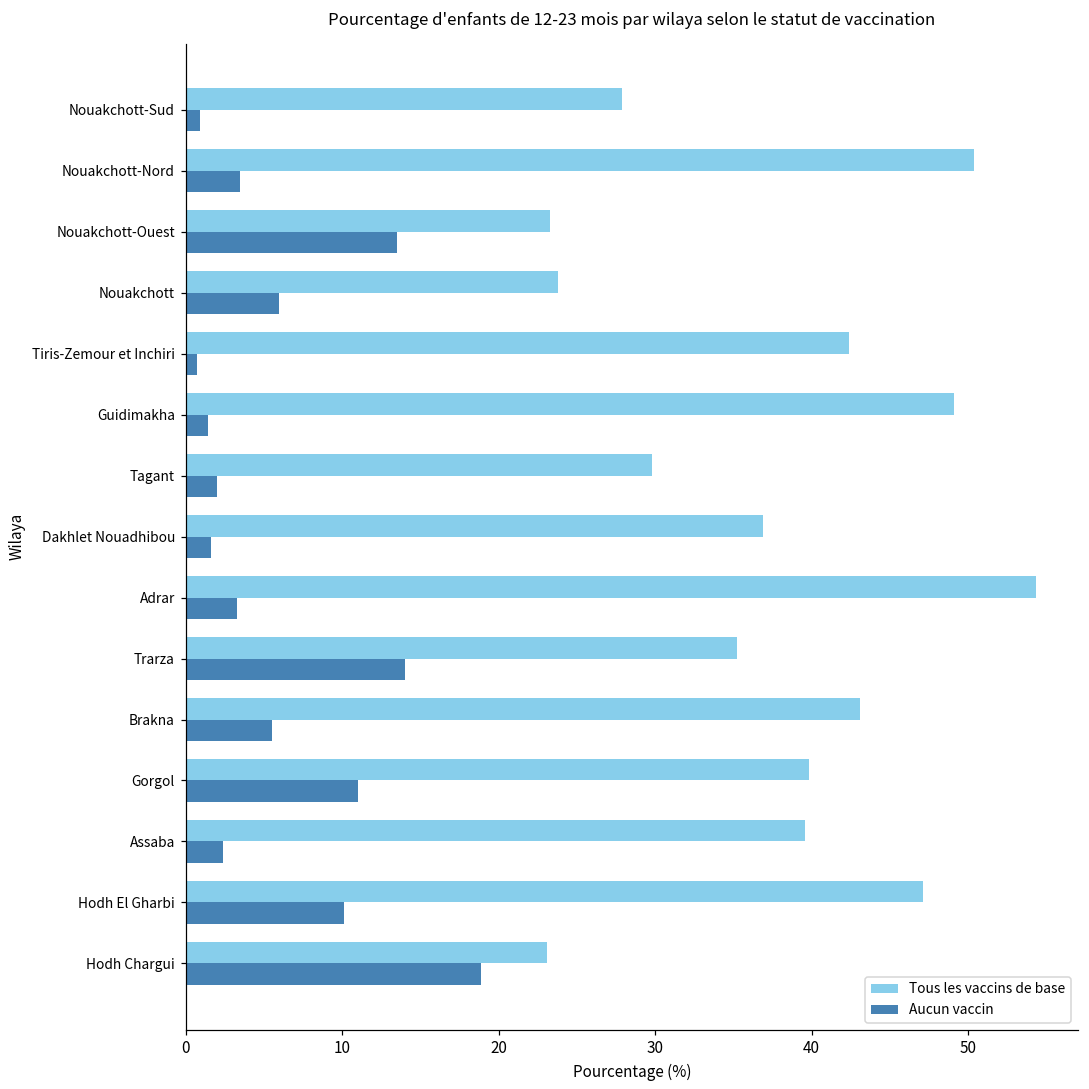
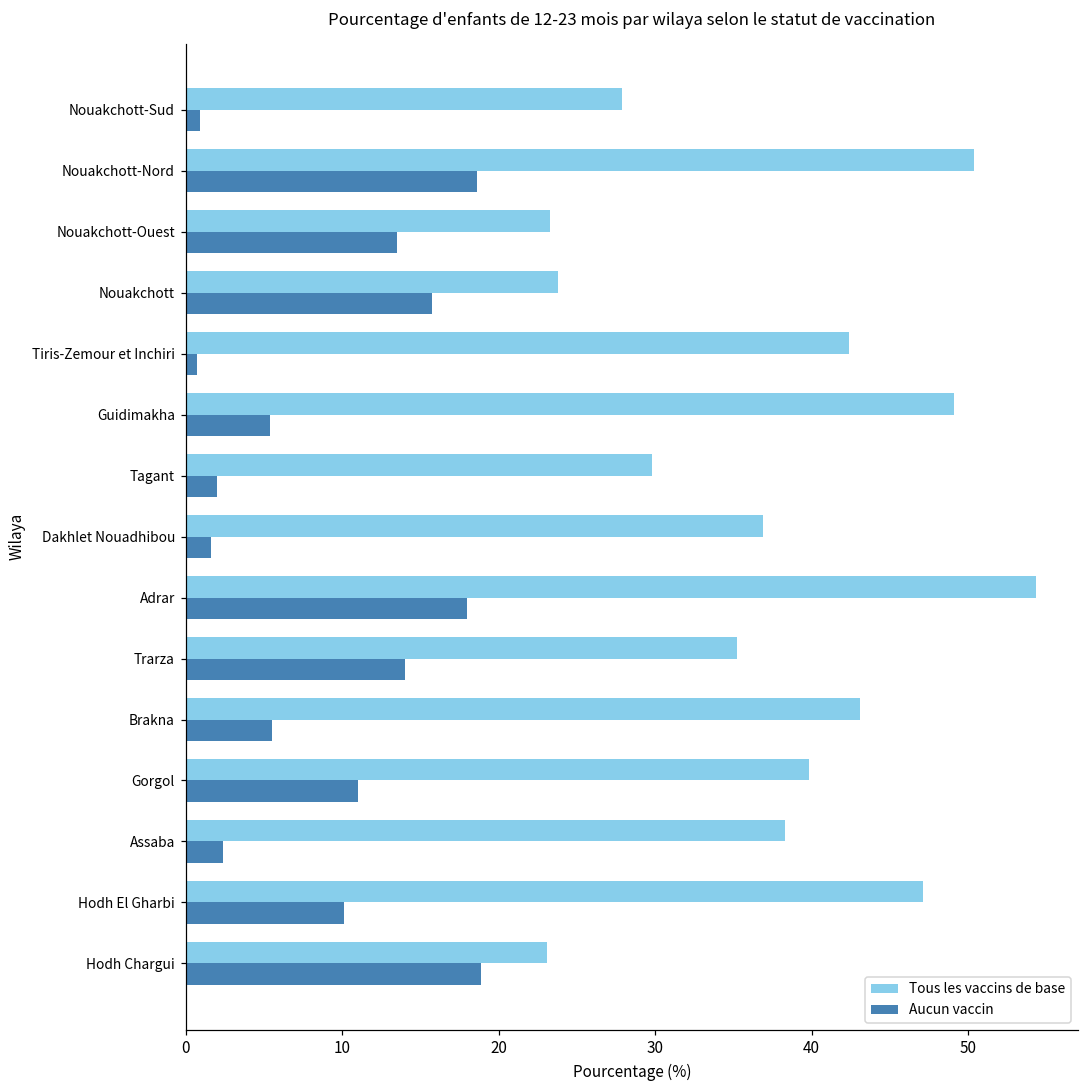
  {
    "Tous les vaccins de base": {
      "Nouakchott-Sud": 27.9,
      "Nouakchott-Nord": 50.4,
      "Nouakchott-Ouest": 23.3,
      "Nouakchott": 23.8,
      "Tiris-Zemour et Inchiri": 42.4,
      "Guidimakha": 49.1,
      "Tagant": 29.8,
      "Dakhlet Nouadhibou": 36.9,
      "Adrar": 54.3,
      "Trarza": 35.2,
      "Brakna": 43.1,
      "Gorgol": 39.8,
-     "Assaba": 39.6,
+     "Assaba": 38.3,
      "Hodh El Gharbi": 47.1,
      "Hodh Chargui": 23.1
    },
    "Aucun vaccin": {
      "Nouakchott-Sud": 0.9,
-     "Nouakchott-Nord": 3.5,
+     "Nouakchott-Nord": 18.6,
      "Nouakchott-Ouest": 13.5,
-     "Nouakchott": 6.0,
+     "Nouakchott": 15.7,
      "Tiris-Zemour et Inchiri": 0.7,
-     "Guidimakha": 1.4,
+     "Guidimakha": 5.4,
      "Tagant": 2.0,
      "Dakhlet Nouadhibou": 1.6,
-     "Adrar": 3.3,
+     "Adrar": 18.0,
      "Trarza": 14.0,
      "Brakna": 5.5,
      "Gorgol": 11.0,
      "Assaba": 2.4,
      "Hodh El Gharbi": 10.1,
      "Hodh Chargui": 18.9
    }
  }
